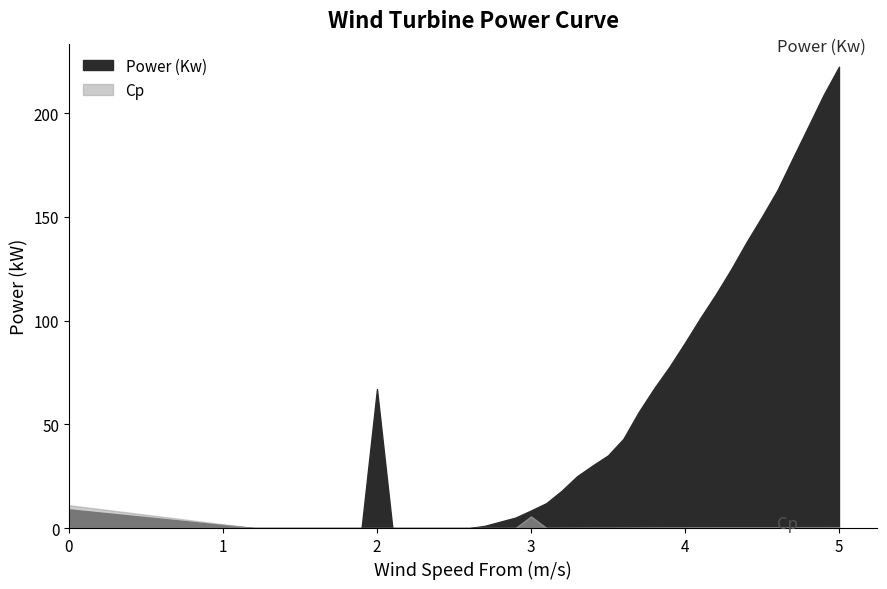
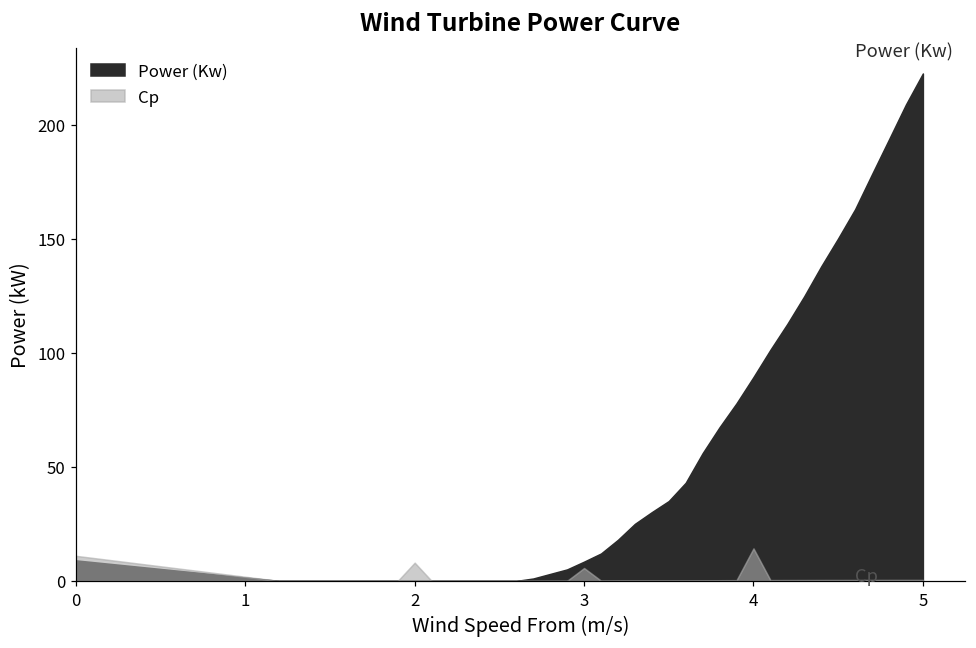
  {
    "Power (Kw)": {
      "0": 9,
-     "2": 67,
+     "2": 0,
      "3": 8,
      "4": 89,
      "5": 222
    },
    "Cp": {
      "0": 11,
-     "2": 0,
+     "2": 8,
      "3": 6,
-     "4": 0
+     "4": 14
    }
  }
